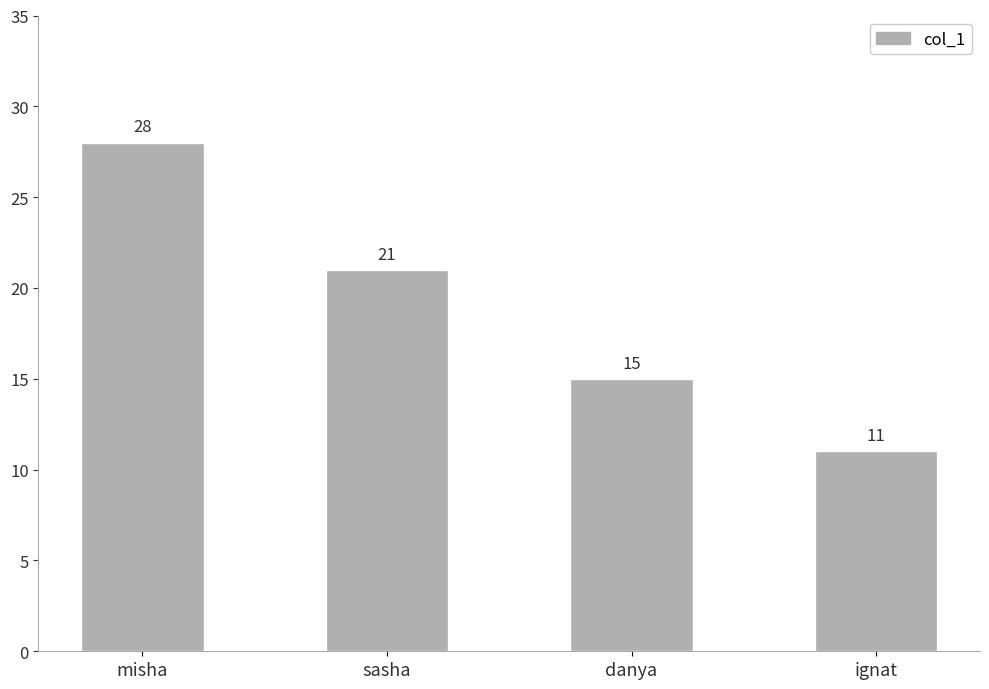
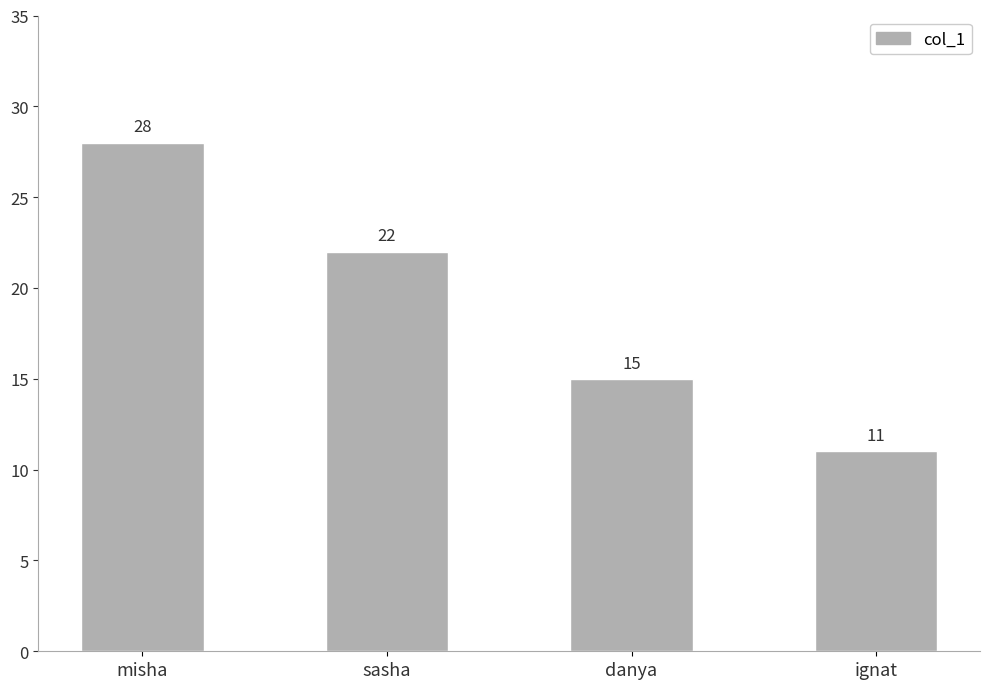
  {
    "misha": 28,
-   "sasha": 21,
+   "sasha": 22,
    "danya": 15,
    "ignat": 11
  }
